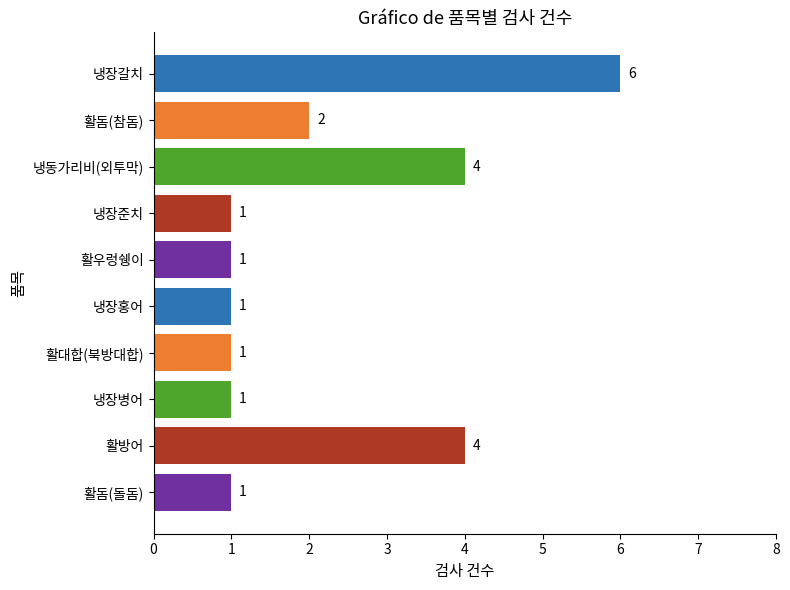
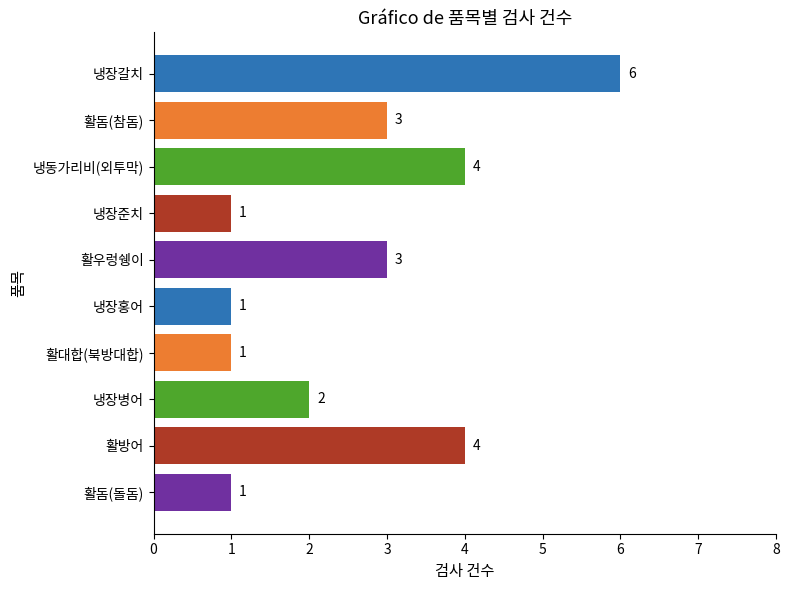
  {
    "냉장갈치": 6,
-   "활돔(참돔)": 2,
+   "활돔(참돔)": 3,
    "냉동가리비(외투막)": 4,
    "냉장준치": 1,
-   "활우렁쉥이": 1,
+   "활우렁쉥이": 3,
    "냉장홍어": 1,
    "활대합(북방대합)": 1,
-   "냉장병어": 1,
+   "냉장병어": 2,
    "활방어": 4,
    "활돔(돌돔)": 1
  }
